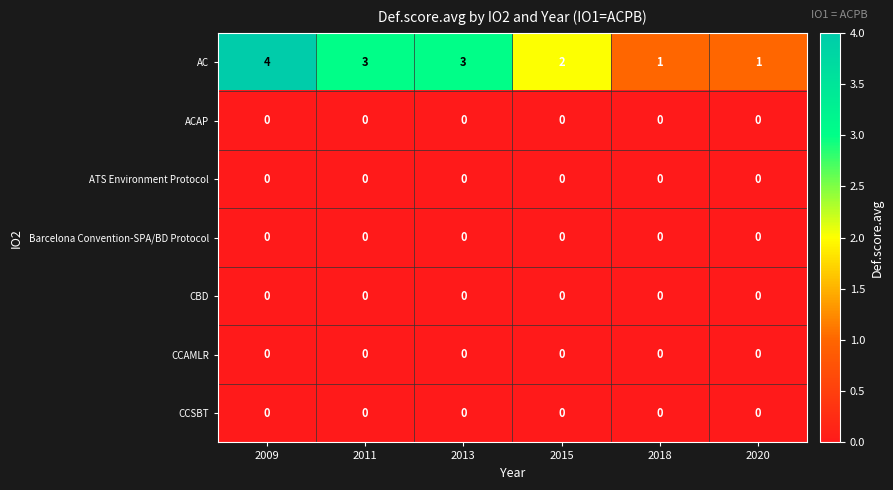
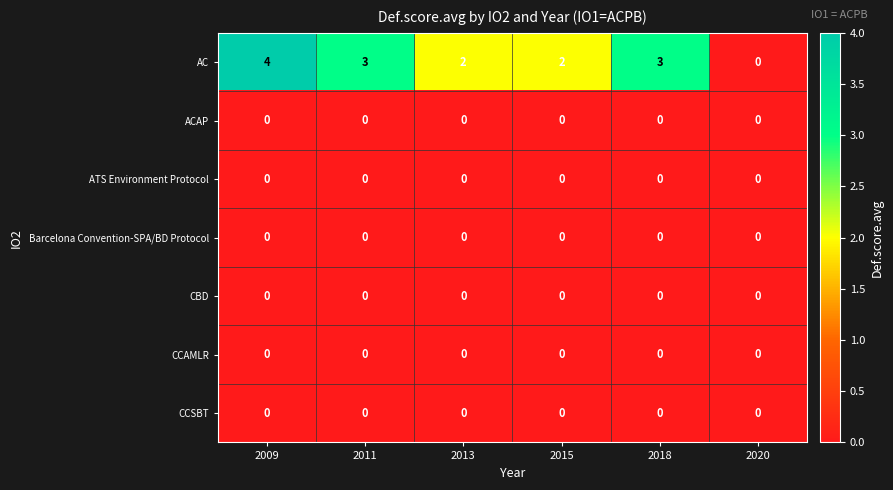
  {
    "AC": {
      "2009": 4,
      "2011": 3,
-     "2013": 3,
+     "2013": 2,
      "2015": 2,
-     "2018": 1,
-     "2020": 1
+     "2018": 3,
+     "2020": 0
    },
    "ACAP": {
      "2009": 0,
      "2011": 0,
      "2013": 0,
      "2015": 0,
      "2018": 0,
      "2020": 0
    },
    "ATS Environment Protocol": {
      "2009": 0,
      "2011": 0,
      "2013": 0,
      "2015": 0,
      "2018": 0,
      "2020": 0
    },
    "Barcelona Convention-SPA/BD Protocol": {
      "2009": 0,
      "2011": 0,
      "2013": 0,
      "2015": 0,
      "2018": 0,
      "2020": 0
    },
    "CBD": {
      "2009": 0,
      "2011": 0,
      "2013": 0,
      "2015": 0,
      "2018": 0,
      "2020": 0
    },
    "CCAMLR": {
      "2009": 0,
      "2011": 0,
      "2013": 0,
      "2015": 0,
      "2018": 0,
      "2020": 0
    },
    "CCSBT": {
      "2009": 0,
      "2011": 0,
      "2013": 0,
      "2015": 0,
      "2018": 0,
      "2020": 0
    }
  }
